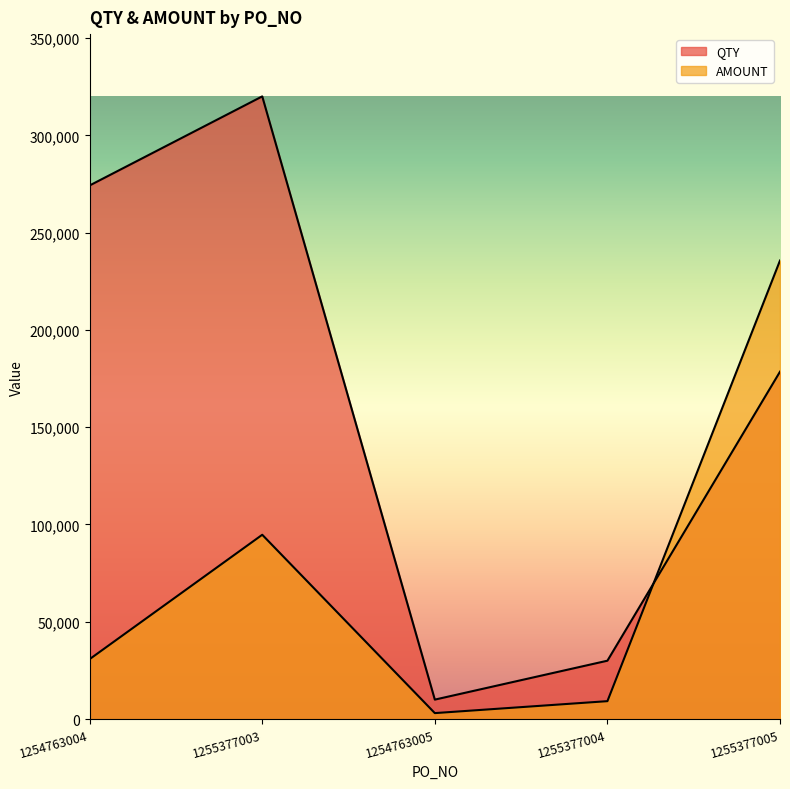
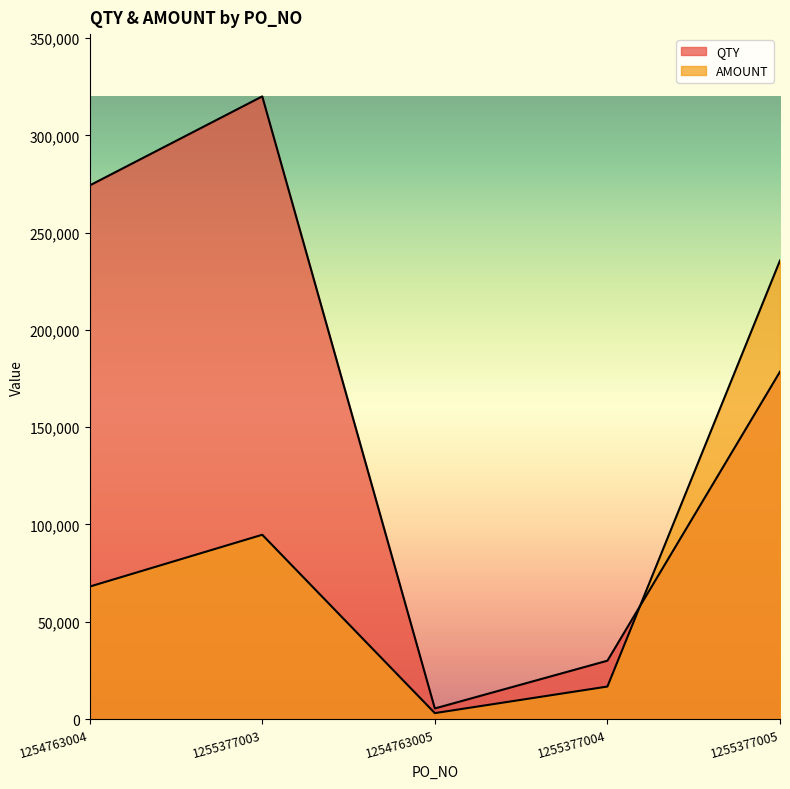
  {
    "QTY": {
      "1254763004": "274,000",
      "1255377003": "320,000",
-     "1254763005": "10,000",
+     "1254763005": "5,000",
      "1255377004": "30,000",
      "1255377005": "179,000"
    },
    "AMOUNT": {
-     "1254763004": "31,000",
+     "1254763004": "68,000",
      "1255377003": "95,000",
      "1254763005": "3,000",
-     "1255377004": "9,000",
+     "1255377004": "17,000",
      "1255377005": "236,000"
    }
  }
